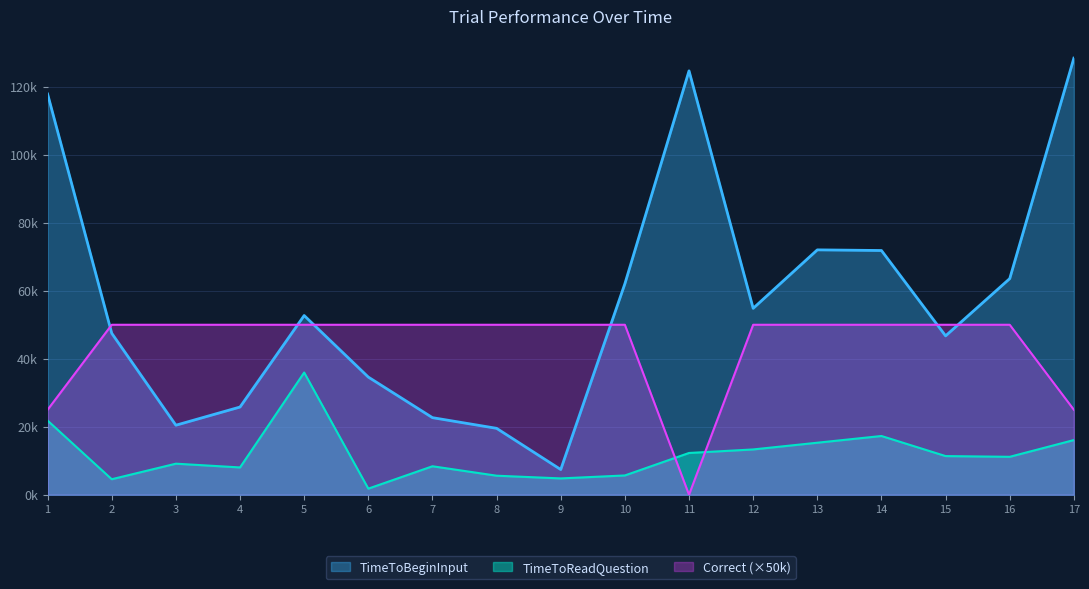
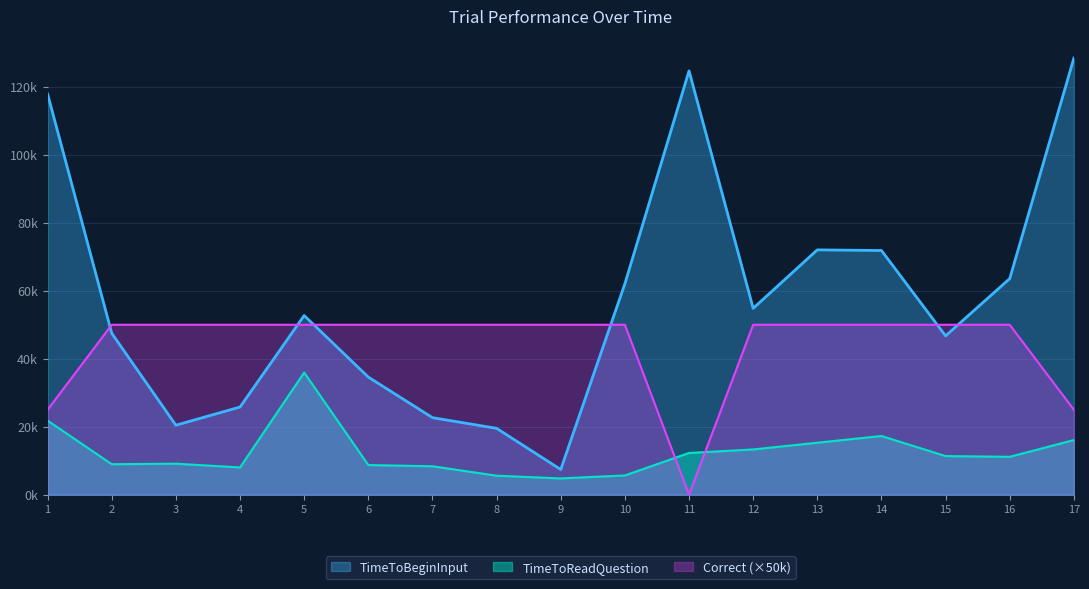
  {
    "TimeToBeginInput": {
      "1": 118000,
      "2": 47000,
      "3": 20000,
      "4": 26000,
      "5": 53000,
      "6": 35000,
      "7": 23000,
      "8": 20000,
      "9": 7000,
      "10": 62000,
      "11": 125000,
      "12": 55000,
      "13": 72000,
      "14": 72000,
      "15": 47000,
      "16": 64000,
      "17": 128000
    },
    "TimeToReadQuestion": {
      "1": 22000,
-     "2": 5000,
+     "2": 9000,
      "3": 9000,
      "4": 8000,
      "5": 36000,
-     "6": 2000,
+     "6": 9000,
      "7": 8000,
      "8": 6000,
      "9": 5000,
      "10": 6000,
      "11": 12000,
      "12": 13000,
      "13": 15000,
      "14": 17000,
      "15": 11000,
      "16": 11000,
      "17": 16000
    },
    "Correct (×50k)": {
      "1": 25000,
      "2": 50000,
      "3": 50000,
      "4": 50000,
      "5": 50000,
      "6": 50000,
      "7": 50000,
      "8": 50000,
      "9": 50000,
      "10": 50000,
      "11": 0,
      "12": 50000,
      "13": 50000,
      "14": 50000,
      "15": 50000,
      "16": 50000,
      "17": 25000
    }
  }
